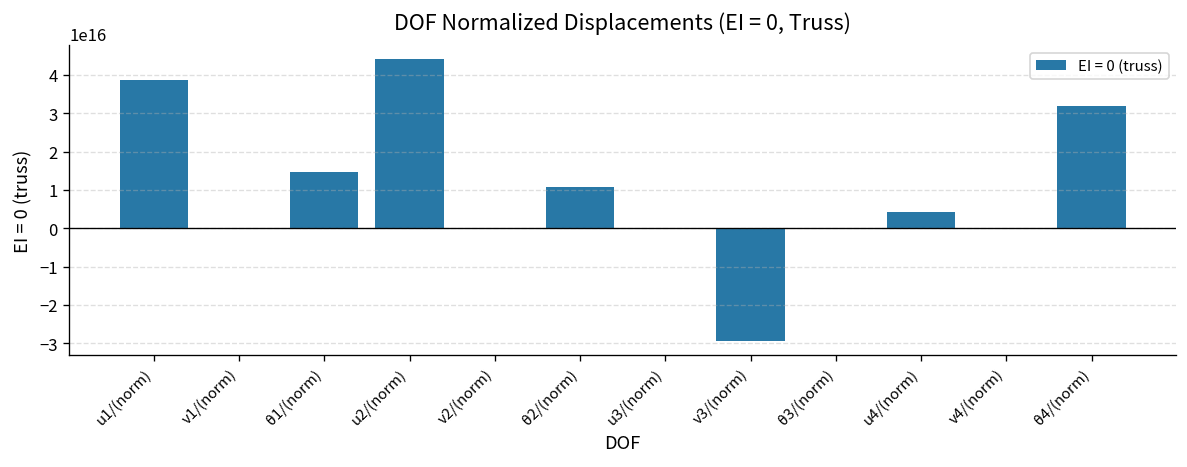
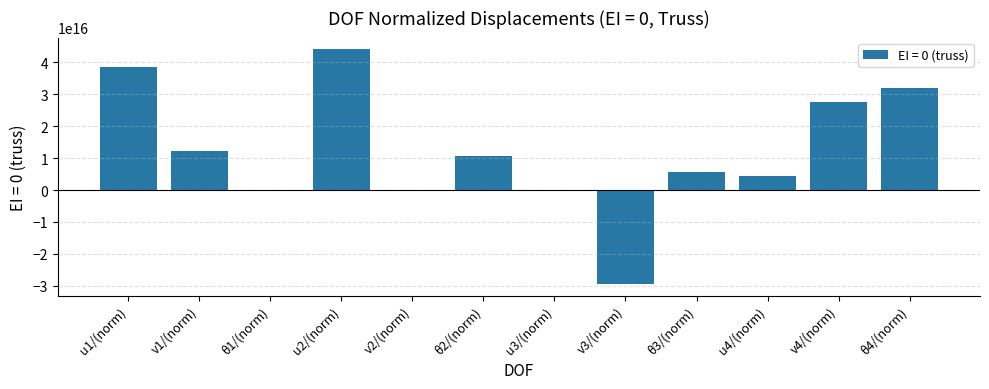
  {
    "u1/(norm)": 39000000000000000,
-   "v1/(norm)": 0,
-   "θ1/(norm)": 15000000000000000,
+   "v1/(norm)": 12000000000000000,
+   "θ1/(norm)": 0,
    "u2/(norm)": 44000000000000000,
    "θ2/(norm)": 11000000000000000,
    "v3/(norm)": -29000000000000000,
-   "θ3/(norm)": 0,
+   "θ3/(norm)": 6000000000000000,
    "u4/(norm)": 4000000000000000,
-   "v4/(norm)": 0,
+   "v4/(norm)": 28000000000000000,
    "θ4/(norm)": 32000000000000000
  }
